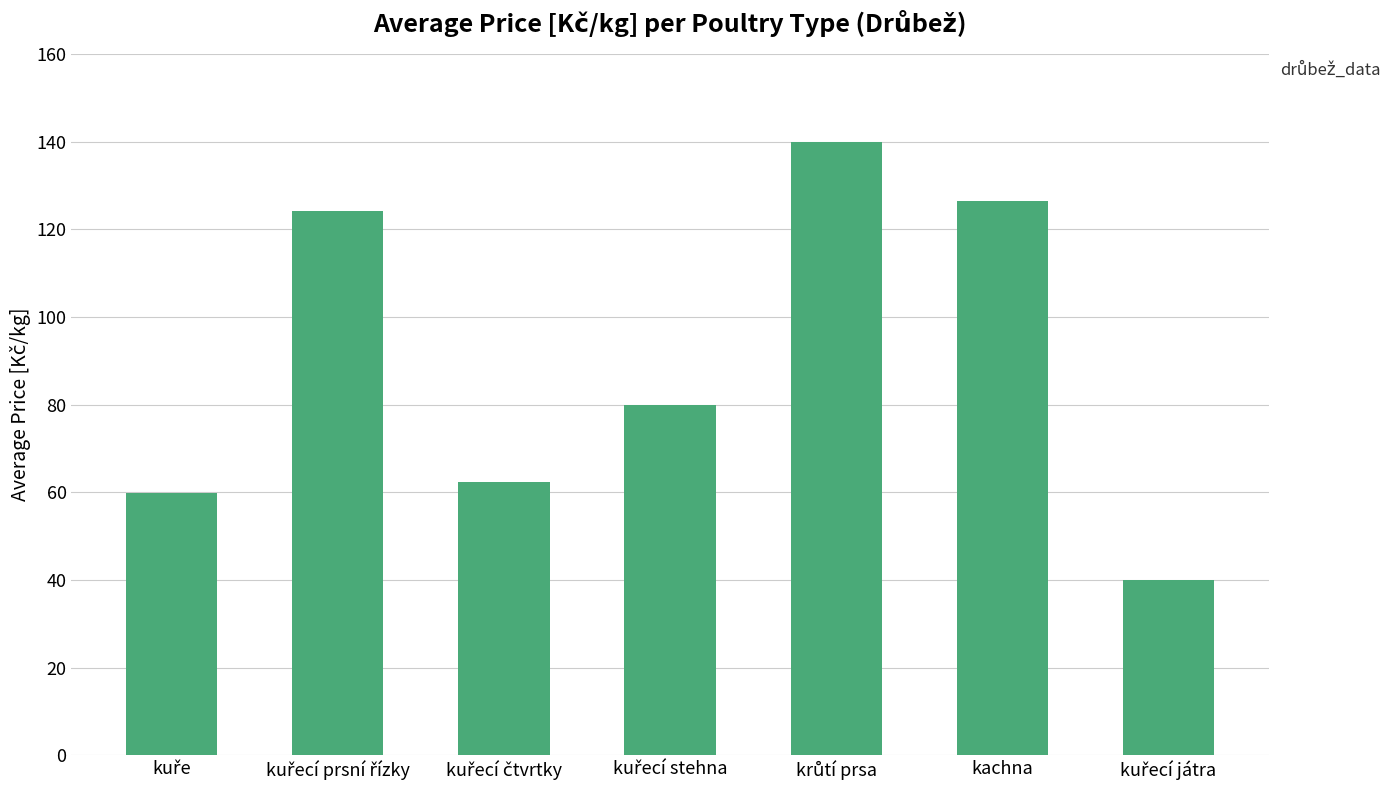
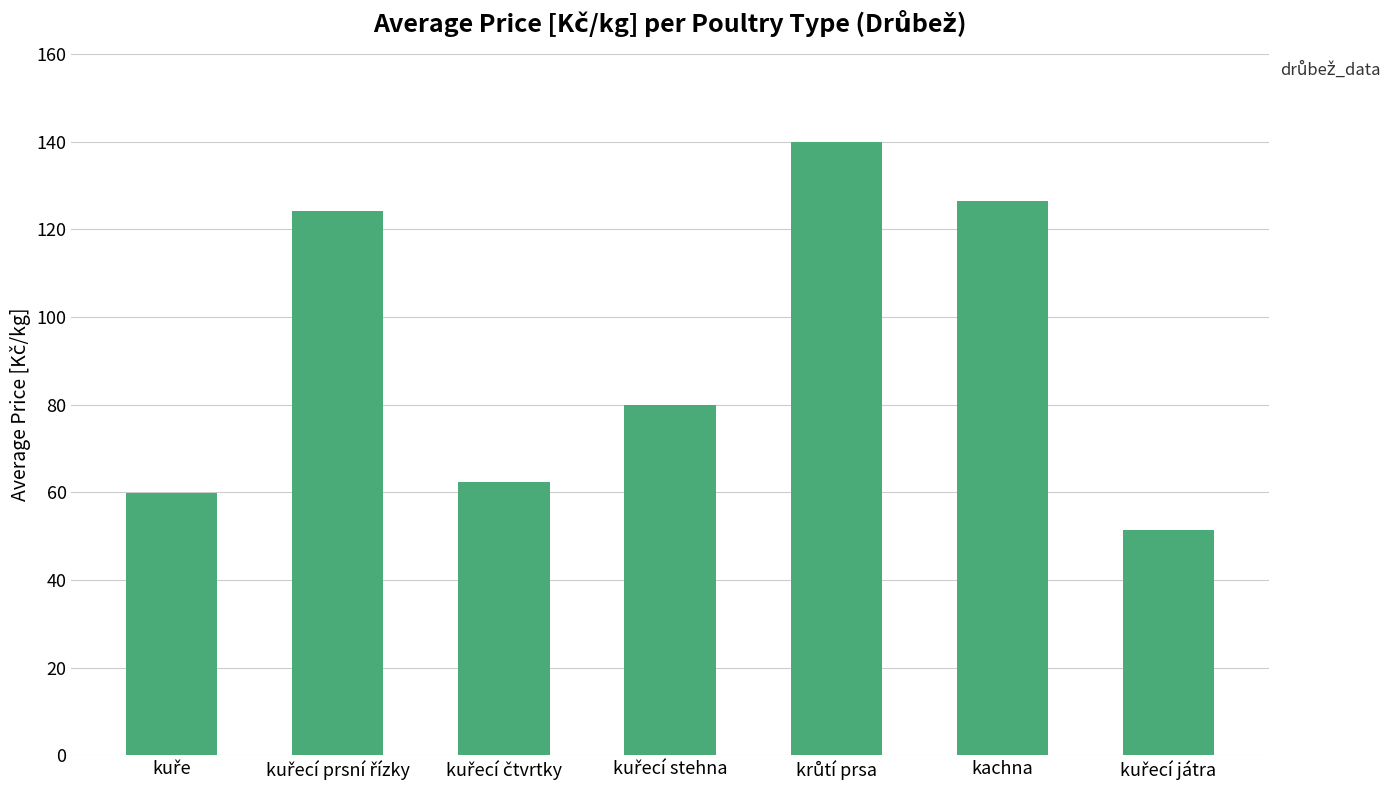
  {
    "kuře": 60,
    "kuřecí prsní řízky": 124,
    "kuřecí čtvrtky": 62,
    "kuřecí stehna": 80,
    "krůtí prsa": 140,
    "kachna": 126,
-   "kuřecí játra": 40
+   "kuřecí játra": 52
  }
